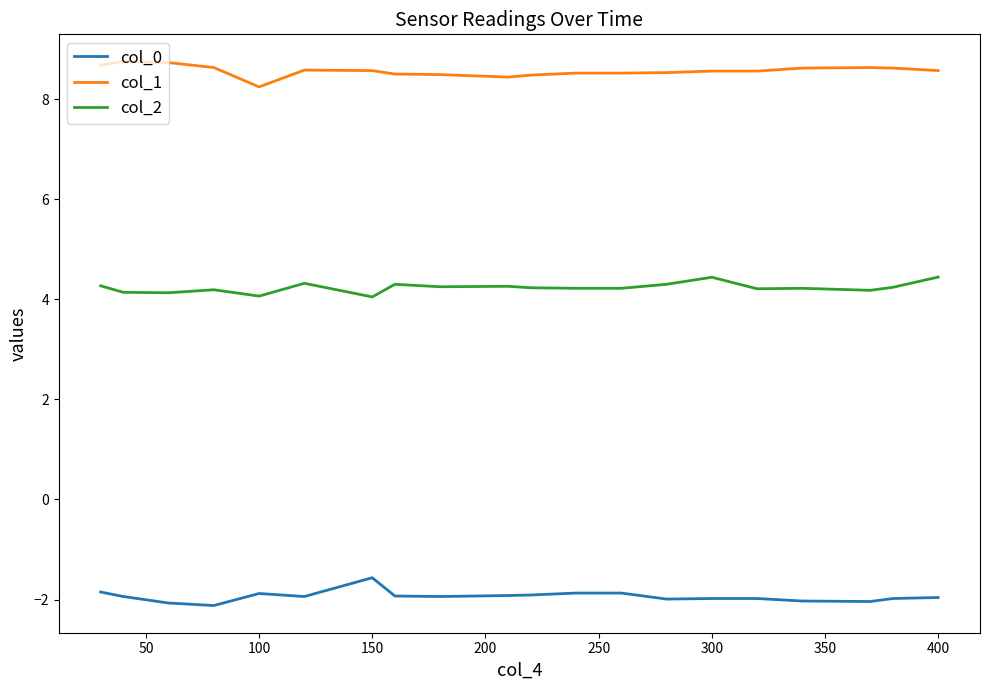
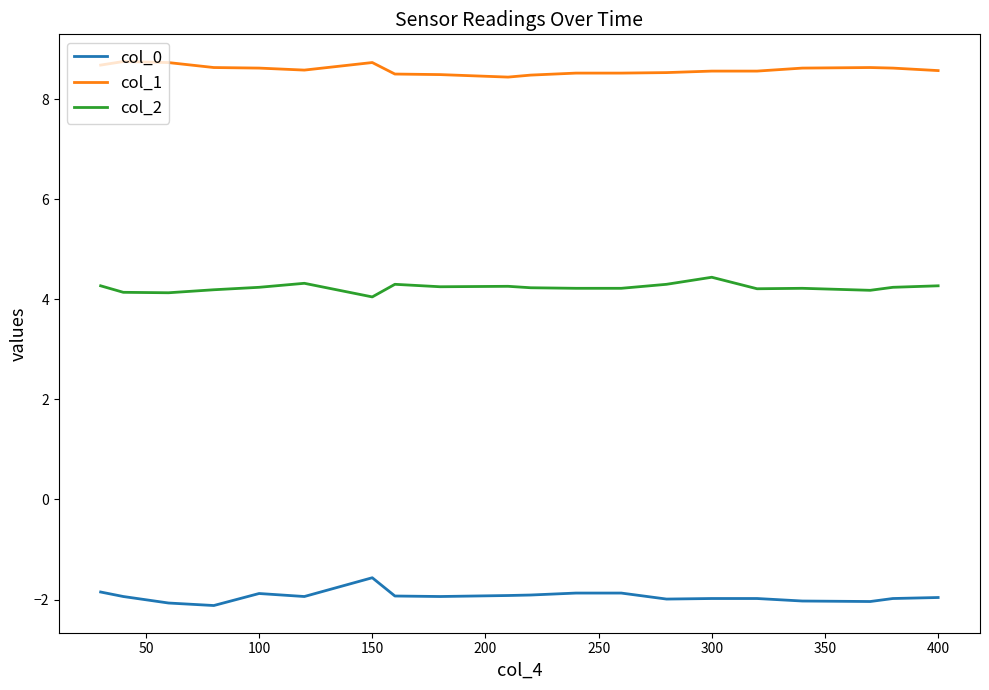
  {
    "col_0": {
      "100": -1.9,
      "150": -1.6,
      "300": -2.0,
      "400": -2.0
    },
    "col_1": {
-     "100": 8.2,
-     "150": 8.6,
+     "100": 8.6,
+     "150": 8.7,
      "300": 8.6,
      "400": 8.6
    },
    "col_2": {
-     "100": 4.1,
+     "100": 4.2,
      "150": 4.0,
      "300": 4.4,
-     "400": 4.4
+     "400": 4.3
    }
  }
